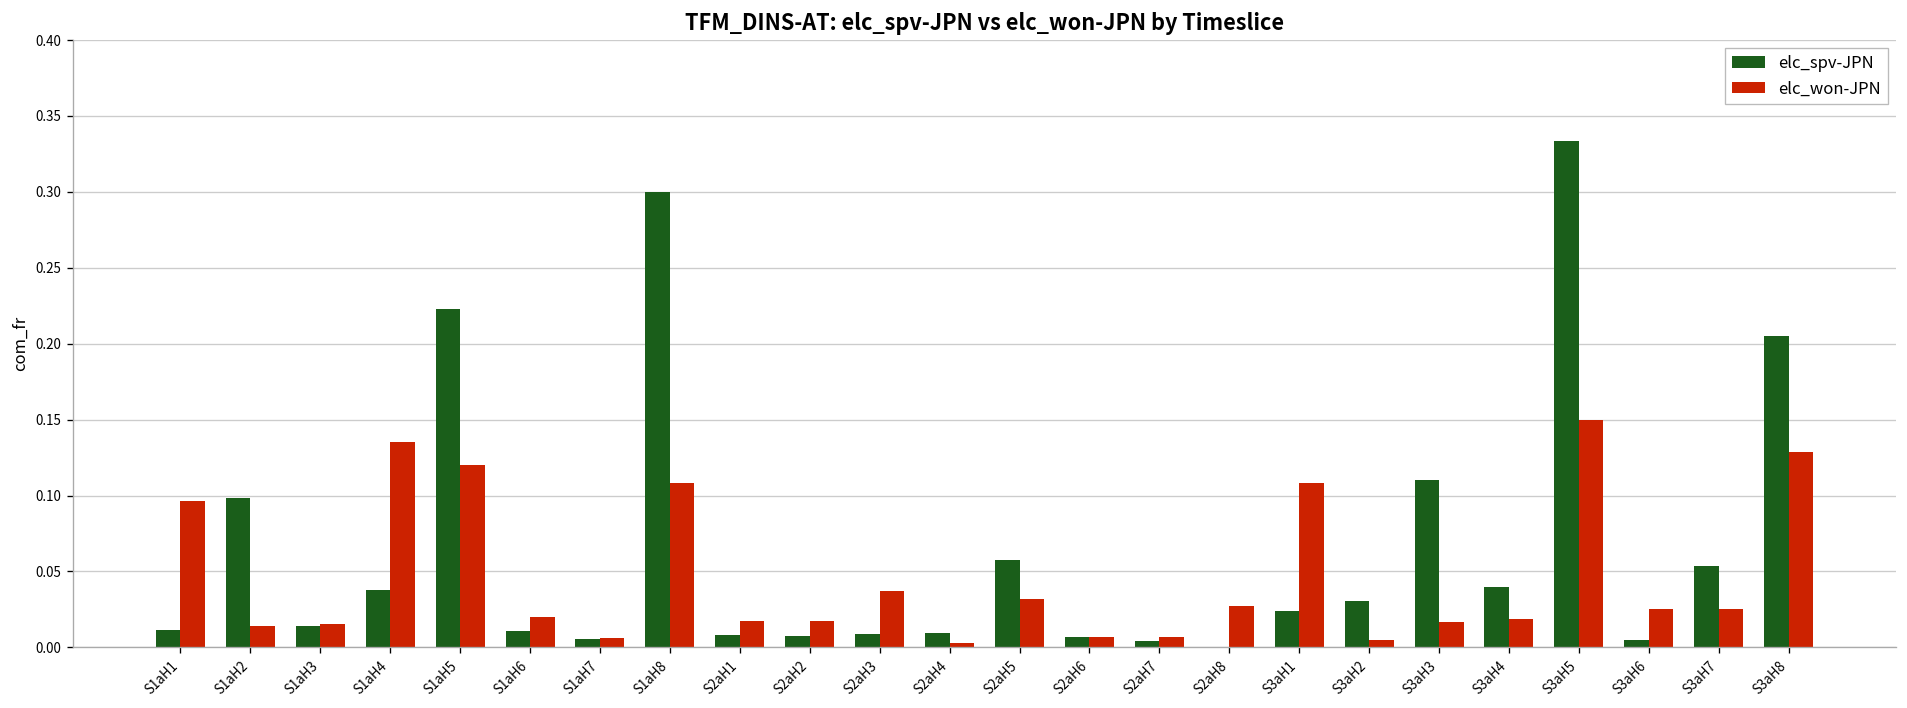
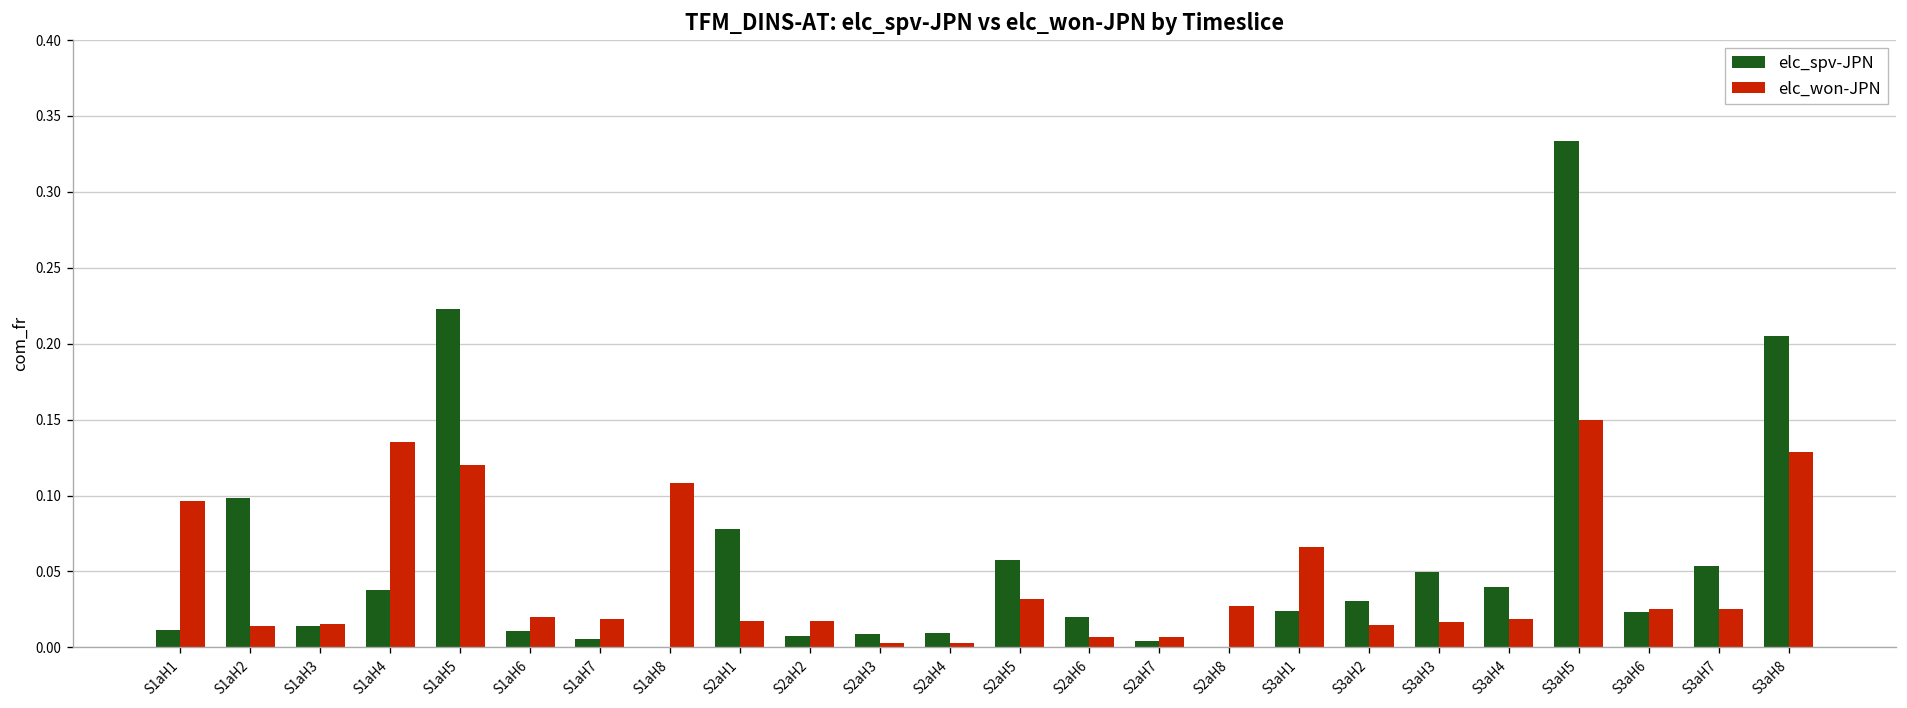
  {
    "elc_spv-JPN": {
      "S1aH1": 0.012,
      "S1aH2": 0.099,
      "S1aH3": 0.014,
      "S1aH4": 0.038,
      "S1aH5": 0.223,
      "S1aH6": 0.011,
      "S1aH7": 0.006,
-     "S1aH8": 0.3,
-     "S2aH1": 0.008,
+     "S1aH8": 0.0,
+     "S2aH1": 0.078,
      "S2aH2": 0.008,
      "S2aH3": 0.009,
      "S2aH4": 0.009,
      "S2aH5": 0.058,
-     "S2aH6": 0.007,
+     "S2aH6": 0.020,
      "S2aH7": 0.004,
      "S3aH1": 0.024,
      "S3aH2": 0.031,
-     "S3aH3": 0.110,
+     "S3aH3": 0.050,
      "S3aH4": 0.040,
      "S3aH5": 0.334,
-     "S3aH6": 0.005,
+     "S3aH6": 0.023,
      "S3aH7": 0.054,
      "S3aH8": 0.205
    },
    "elc_won-JPN": {
      "S1aH1": 0.096,
      "S1aH2": 0.014,
      "S1aH3": 0.015,
      "S1aH4": 0.135,
      "S1aH5": 0.120,
      "S1aH6": 0.020,
-     "S1aH7": 0.006,
+     "S1aH7": 0.019,
      "S1aH8": 0.108,
      "S2aH1": 0.017,
      "S2aH2": 0.017,
-     "S2aH3": 0.037,
+     "S2aH3": 0.003,
      "S2aH4": 0.003,
      "S2aH5": 0.032,
      "S2aH6": 0.007,
      "S2aH7": 0.007,
      "S2aH8": 0.027,
-     "S3aH1": 0.108,
-     "S3aH2": 0.005,
+     "S3aH1": 0.066,
+     "S3aH2": 0.015,
      "S3aH3": 0.017,
      "S3aH4": 0.019,
      "S3aH5": 0.150,
      "S3aH6": 0.025,
      "S3aH7": 0.025,
      "S3aH8": 0.129
    }
  }
